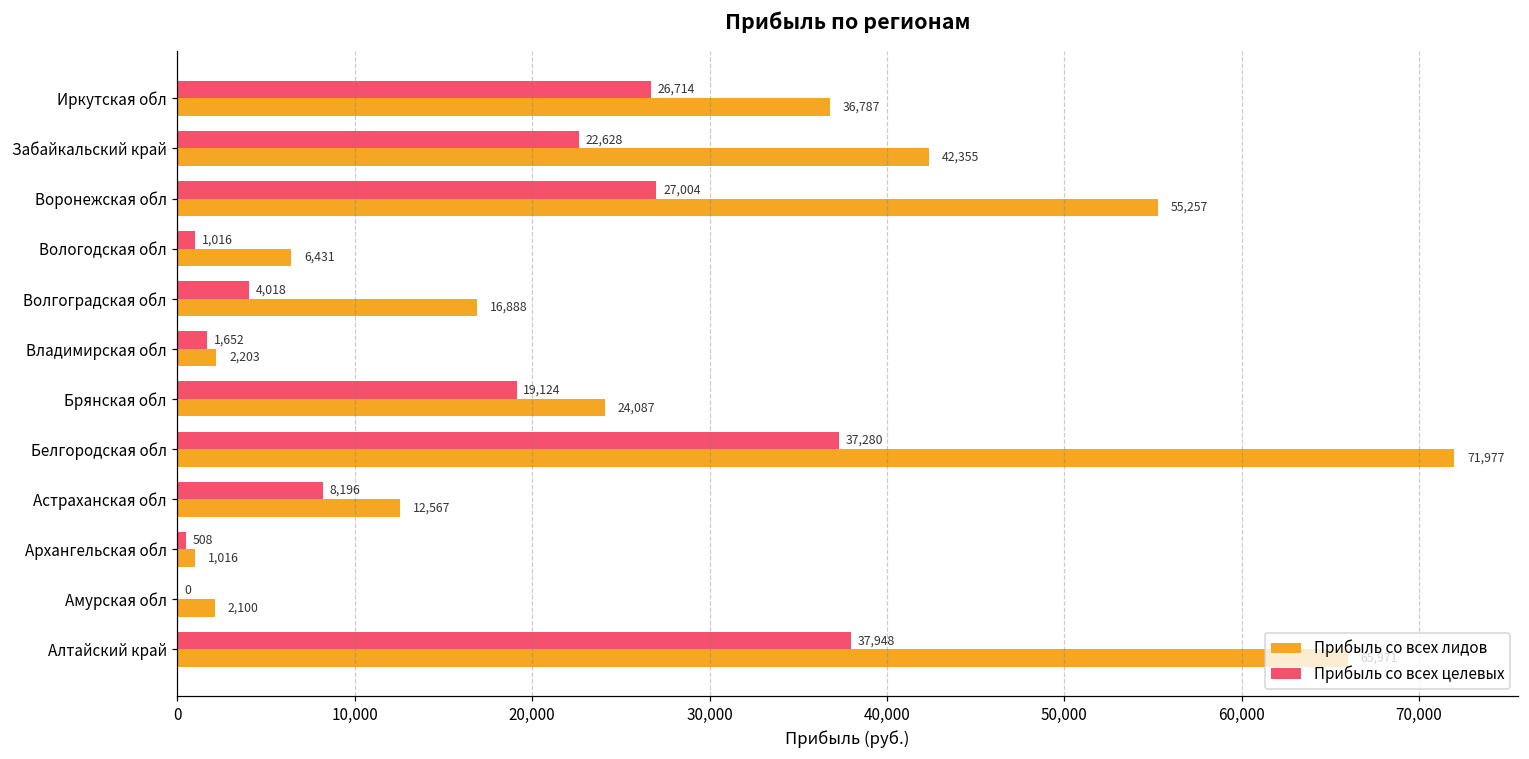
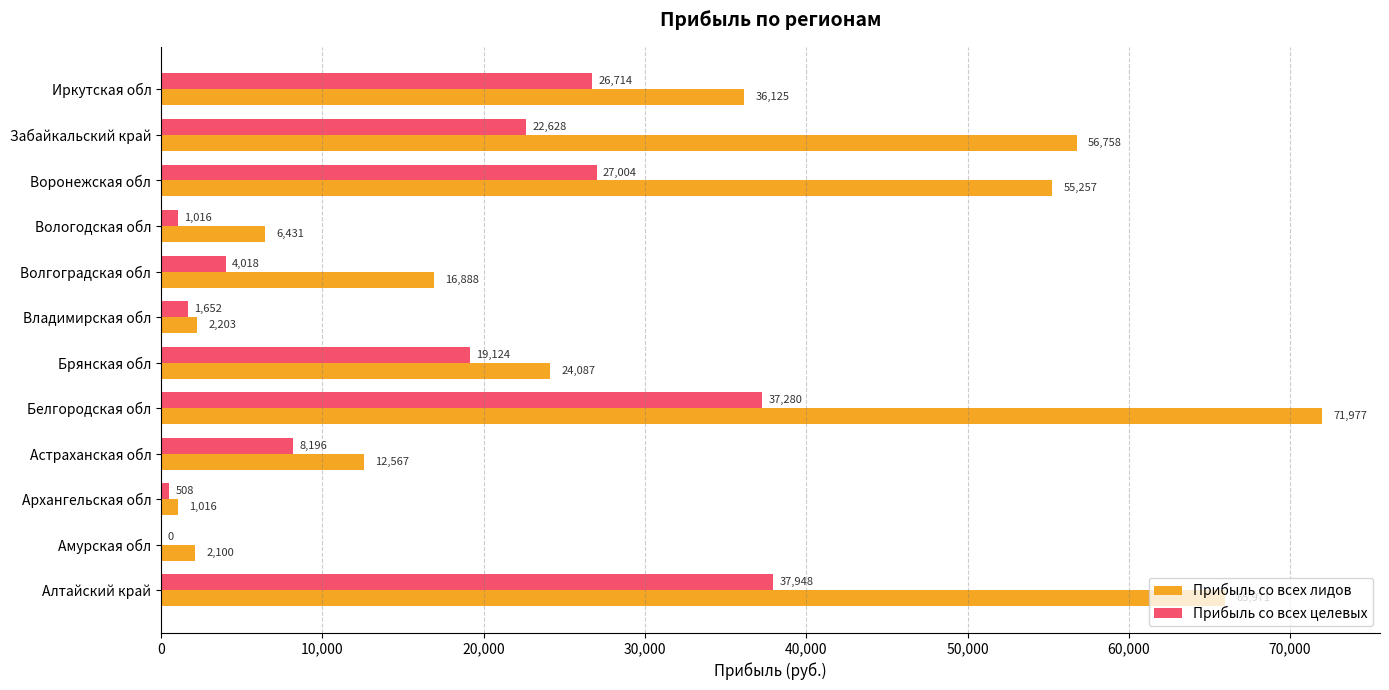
  {
    "Прибыль со всех лидов": {
-     "Иркутская обл": "36,787",
-     "Забайкальский край": "42,355",
+     "Иркутская обл": "36,125",
+     "Забайкальский край": "56,758",
      "Воронежская обл": "55,257",
      "Вологодская обл": "6,431",
      "Волгоградская обл": "16,888",
      "Владимирская обл": "2,203",
      "Брянская обл": "24,087",
      "Белгородская обл": "71,977",
      "Астраханская обл": "12,567",
      "Архангельская обл": "1,016",
      "Амурская обл": "2,100"
    },
    "Прибыль со всех целевых": {
      "Иркутская обл": "26,714",
      "Забайкальский край": "22,628",
      "Воронежская обл": "27,004",
      "Вологодская обл": "1,016",
      "Волгоградская обл": "4,018",
      "Владимирская обл": "1,652",
      "Брянская обл": "19,124",
      "Белгородская обл": "37,280",
      "Астраханская обл": "8,196",
      "Архангельская обл": "508",
      "Амурская обл": "0",
      "Алтайский край": "37,948"
    }
  }
